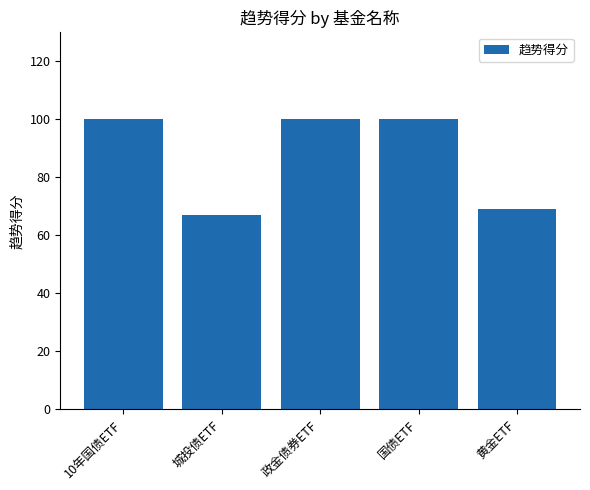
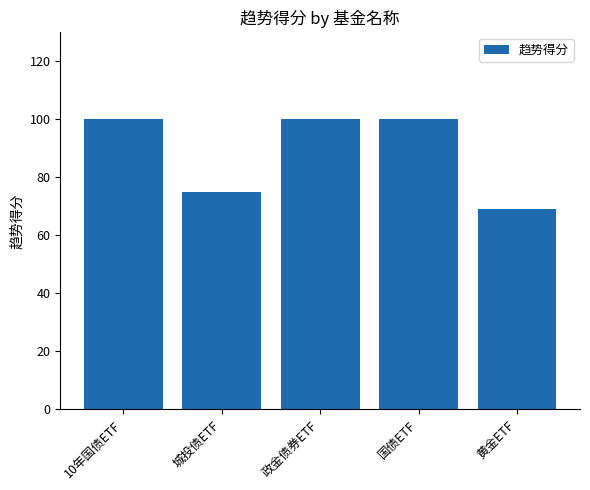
  {
    "10年国债ETF": 100,
-   "城投债ETF": 67,
+   "城投债ETF": 75,
    "政金债券ETF": 100,
    "国债ETF": 100,
    "黄金ETF": 69
  }
